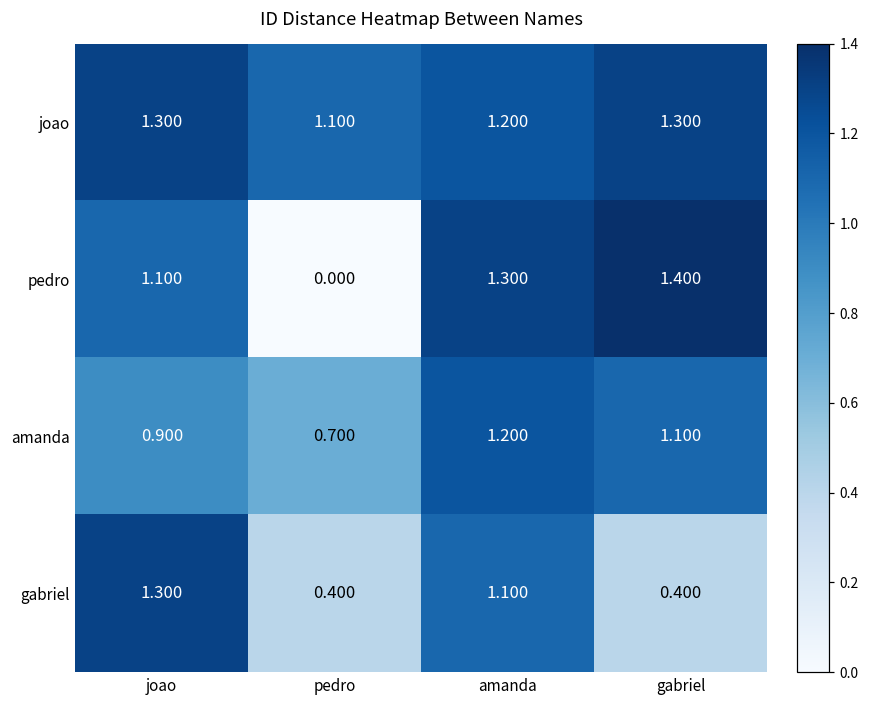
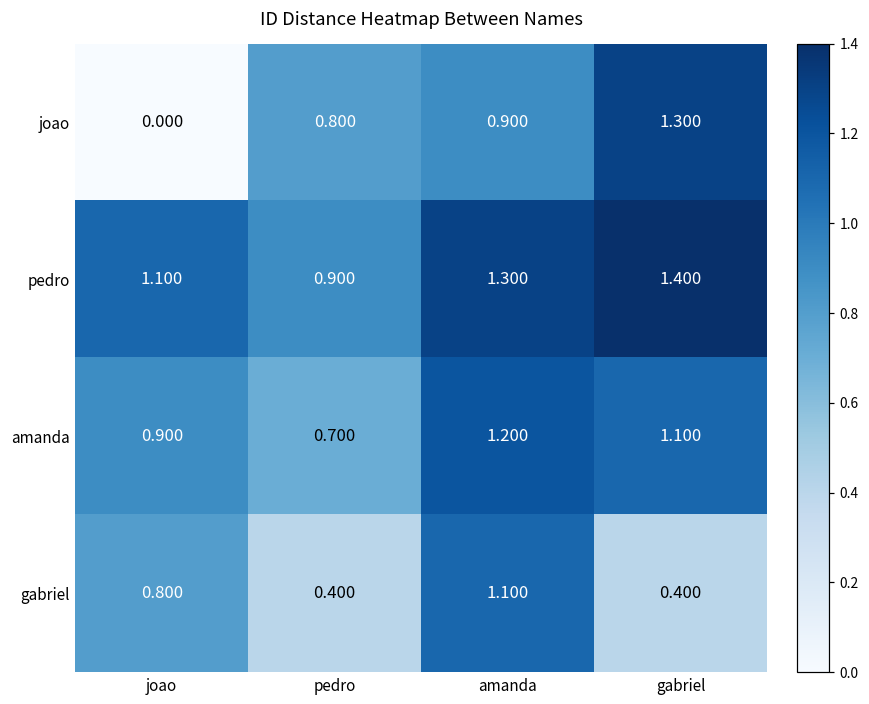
  {
    "joao": {
-     "joao": 1.300,
-     "pedro": 1.100,
-     "amanda": 1.200,
+     "joao": 0.000,
+     "pedro": 0.800,
+     "amanda": 0.900,
      "gabriel": 1.300
    },
    "pedro": {
      "joao": 1.100,
-     "pedro": 0.000,
+     "pedro": 0.900,
      "amanda": 1.300,
      "gabriel": 1.400
    },
    "amanda": {
      "joao": 0.900,
      "pedro": 0.700,
      "amanda": 1.200,
      "gabriel": 1.100
    },
    "gabriel": {
-     "joao": 1.300,
+     "joao": 0.800,
      "pedro": 0.400,
      "amanda": 1.100,
      "gabriel": 0.400
    }
  }
